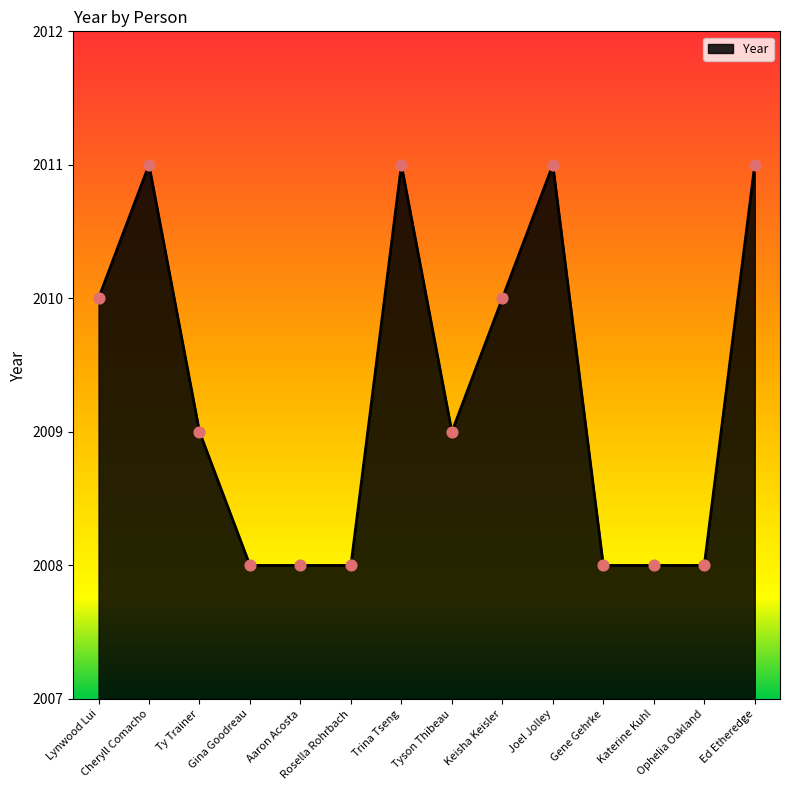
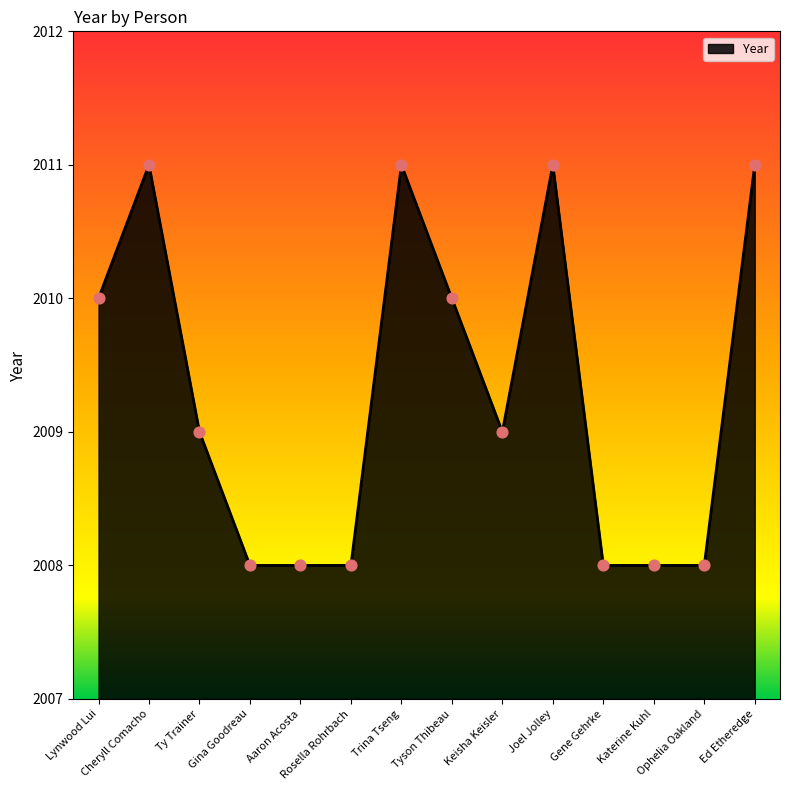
  {
    "Lynwood Lui": 2010,
    "Cheryll Comacho": 2011,
    "Ty Trainer": 2009,
    "Gina Goodreau": 2008,
    "Aaron Acosta": 2008,
    "Rosella Rohrbach": 2008,
    "Trina Tseng": 2011,
-   "Tyson Thibeau": 2009,
-   "Keisha Keisler": 2010,
+   "Tyson Thibeau": 2010,
+   "Keisha Keisler": 2009,
    "Joel Jolley": 2011,
    "Gene Gehrke": 2008,
    "Katerine Kuhl": 2008,
    "Ophelia Oakland": 2008,
    "Ed Etheredge": 2011
  }
